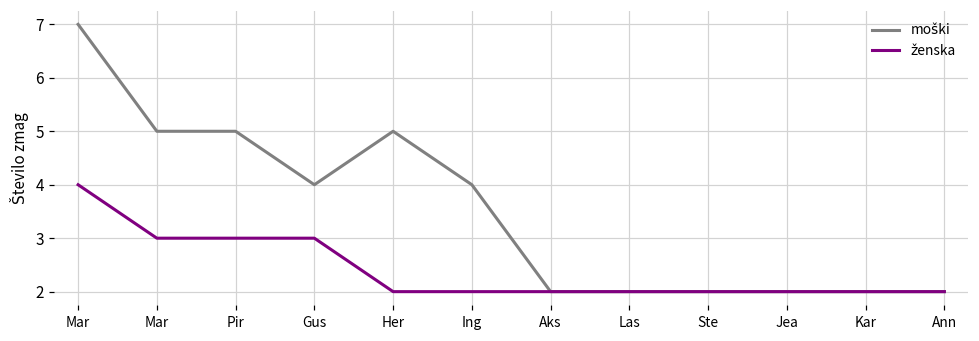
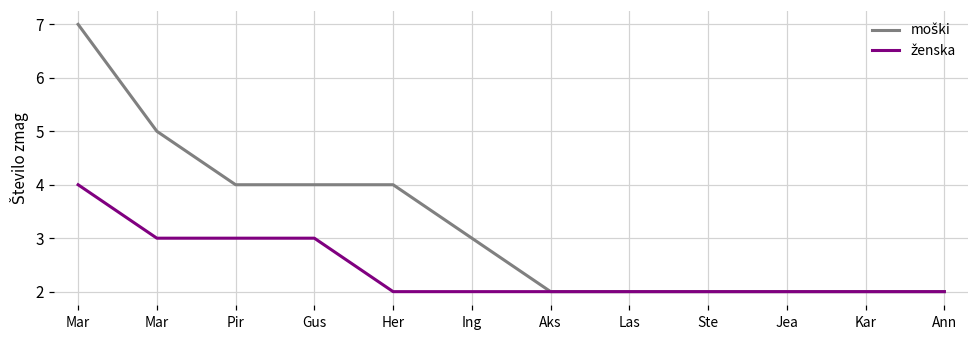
  {
    "moški": {
-     "Pir": 5,
+     "Pir": 4,
      "Gus": 4,
-     "Her": 5,
-     "Ing": 4
+     "Her": 4,
+     "Ing": 3
    },
    "ženska": {
      "Pir": 3,
      "Gus": 3,
      "Her": 2,
      "Ing": 2
    }
  }
